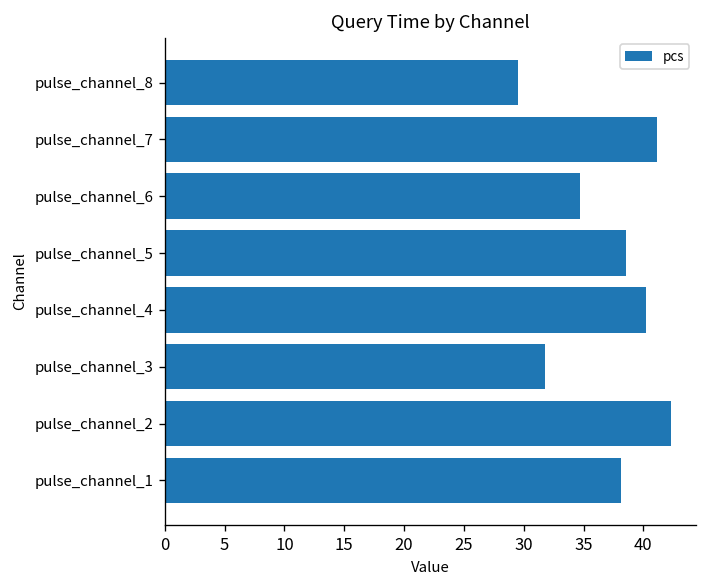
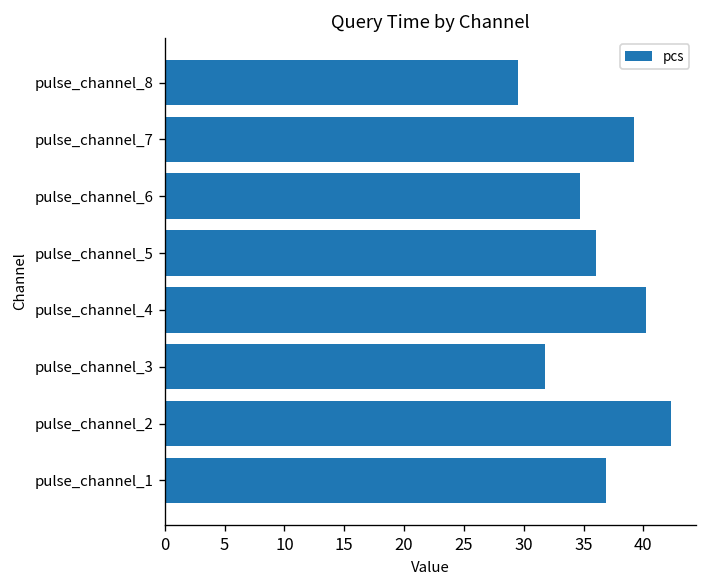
  {
    "pulse_channel_8": 30,
-   "pulse_channel_7": 41,
+   "pulse_channel_7": 39,
    "pulse_channel_6": 35,
-   "pulse_channel_5": 39,
+   "pulse_channel_5": 36,
    "pulse_channel_4": 40,
    "pulse_channel_3": 32,
    "pulse_channel_2": 42,
-   "pulse_channel_1": 38
+   "pulse_channel_1": 37
  }
